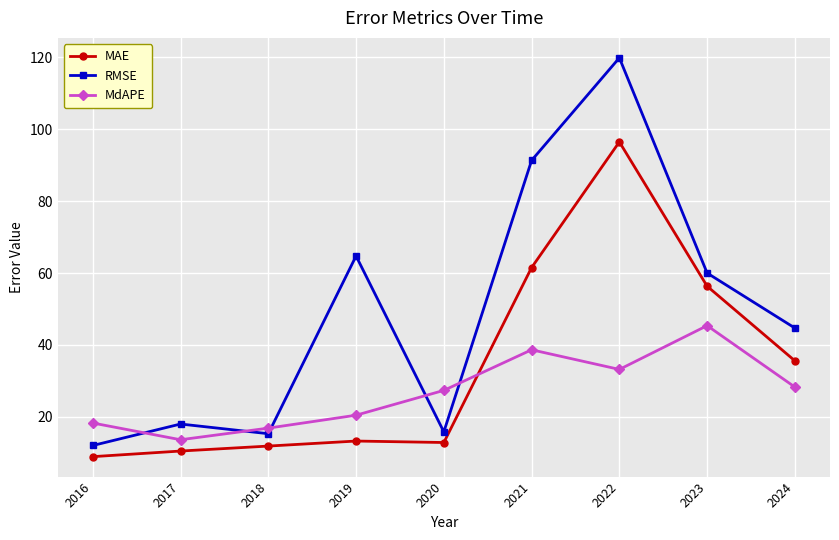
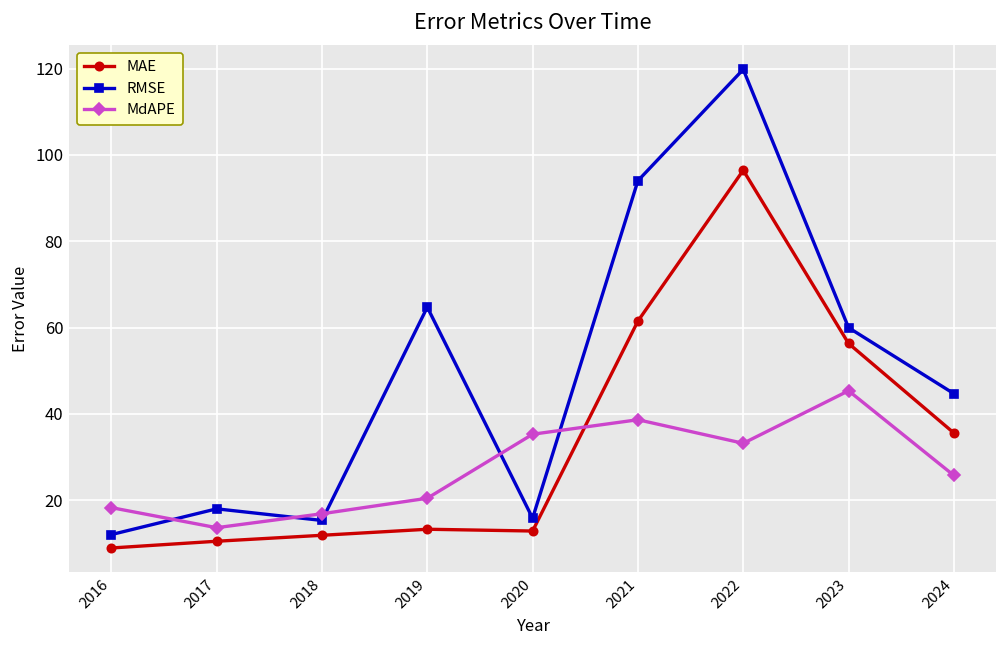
  {
    "MAE": {
      "2016": 9,
      "2017": 11,
      "2018": 12,
      "2019": 13,
      "2020": 13,
      "2021": 62,
      "2022": 96,
      "2023": 56,
      "2024": 36
    },
    "RMSE": {
      "2016": 12,
      "2017": 18,
      "2018": 15,
      "2019": 65,
      "2020": 16,
-     "2021": 91,
+     "2021": 94,
      "2022": 120,
      "2023": 60,
      "2024": 45
    },
    "MdAPE": {
      "2016": 18,
      "2017": 14,
      "2018": 17,
      "2019": 20,
-     "2020": 27,
+     "2020": 35,
      "2021": 39,
      "2022": 33,
      "2023": 45,
-     "2024": 28
+     "2024": 26
    }
  }
